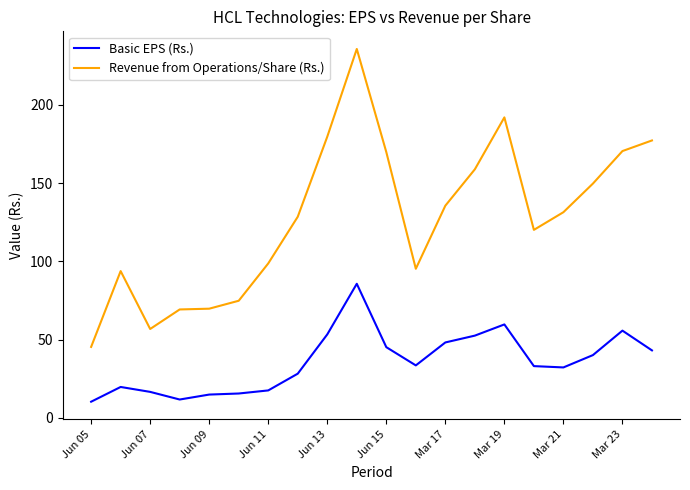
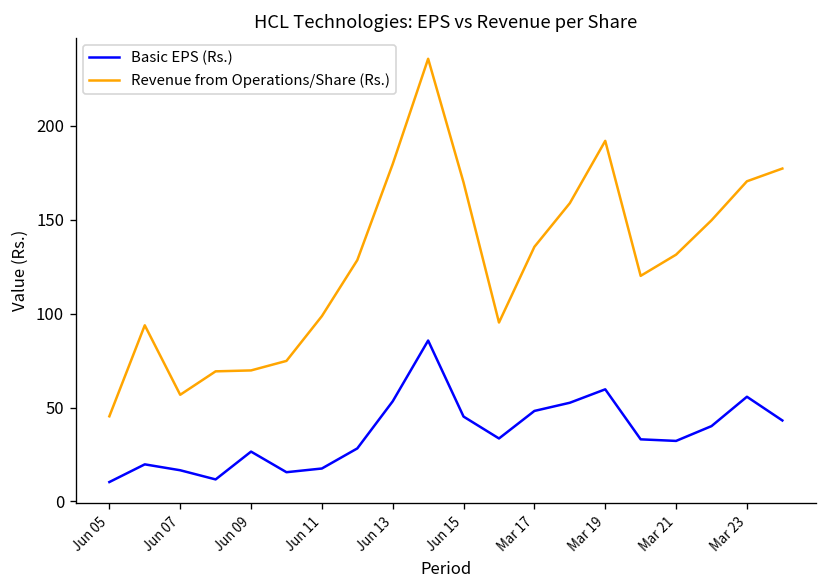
  {
    "Basic EPS (Rs.)": {
      "Jun 05": 10,
      "Jun 07": 17,
-     "Jun 09": 15,
+     "Jun 09": 27,
      "Jun 11": 18,
      "Jun 13": 53,
      "Jun 15": 45,
      "Mar 17": 48,
      "Mar 19": 60,
      "Mar 21": 32,
      "Mar 23": 56
    },
    "Revenue from Operations/Share (Rs.)": {
      "Jun 05": 45,
      "Jun 07": 57,
      "Jun 09": 70,
      "Jun 11": 99,
      "Jun 13": 180,
      "Jun 15": 170,
      "Mar 17": 136,
      "Mar 19": 192,
      "Mar 21": 131,
      "Mar 23": 170
    }
  }
